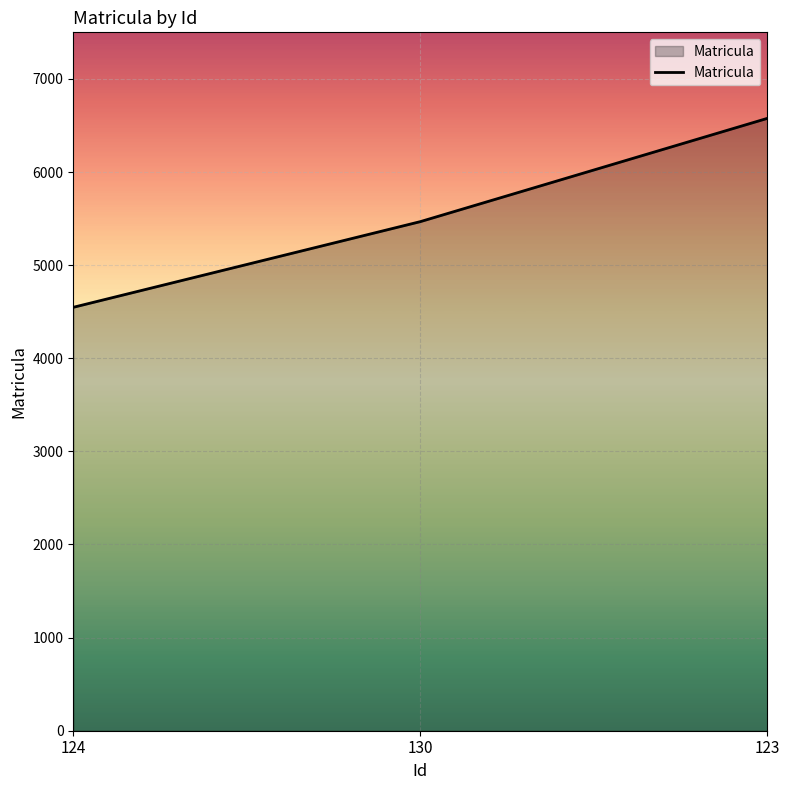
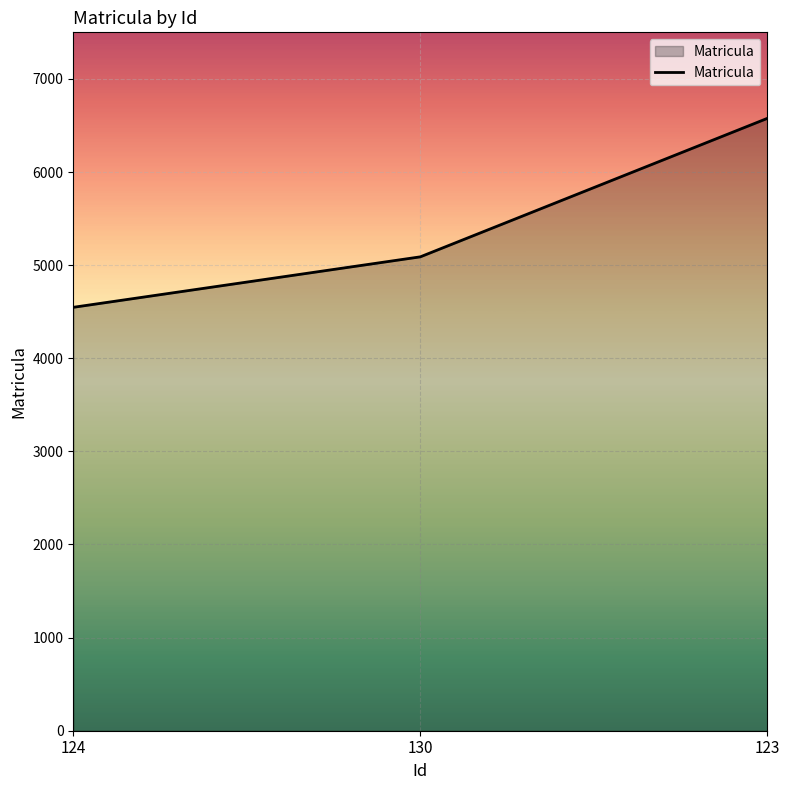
  {
    "124": 4500,
-   "130": 5500,
+   "130": 5100,
    "123": 6600
  }
